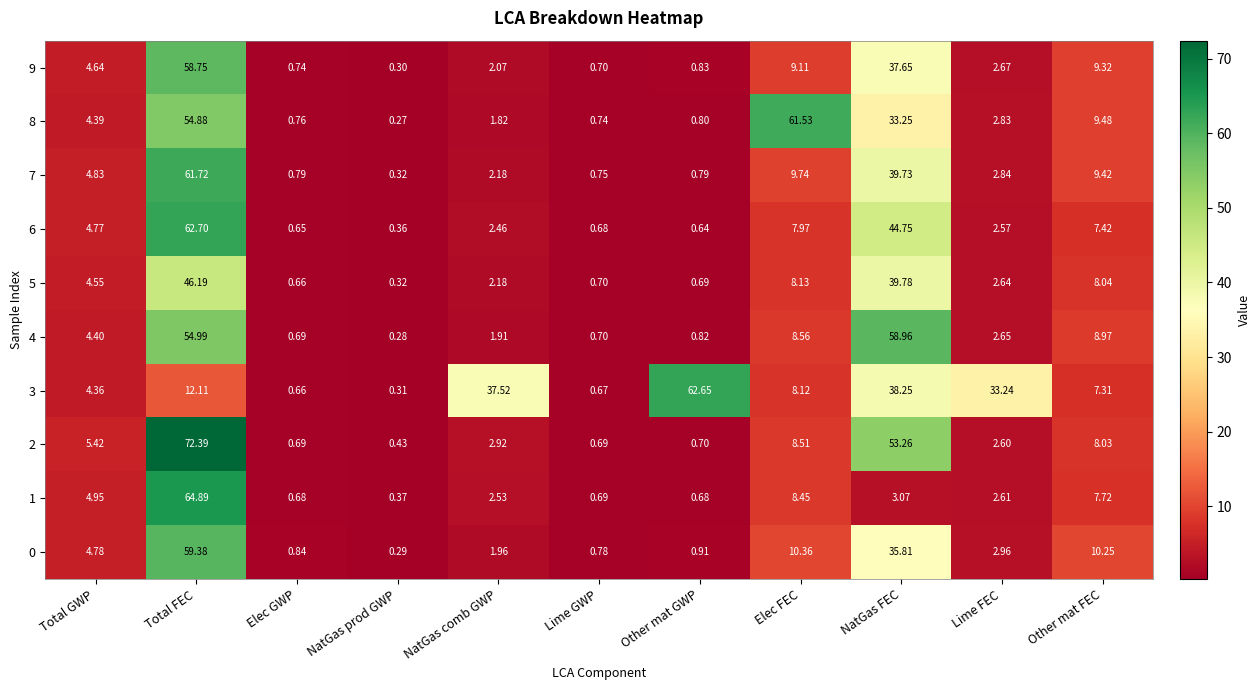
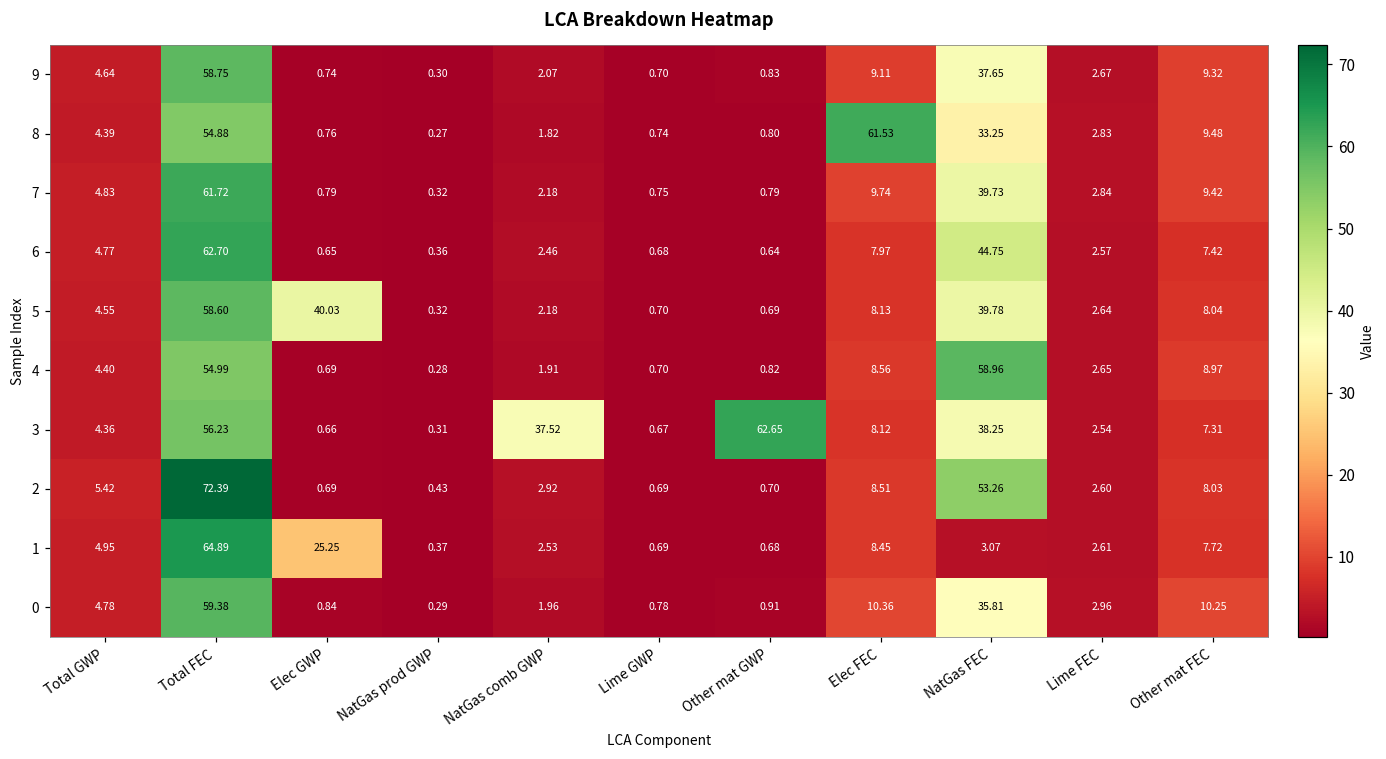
  {
    "9": {
      "Total GWP": 4.64,
      "Total FEC": 58.75,
      "Elec GWP": 0.74,
      "NatGas prod GWP": 0.30,
      "NatGas comb GWP": 2.07,
      "Lime GWP": 0.70,
      "Other mat GWP": 0.83,
      "Elec FEC": 9.11,
      "NatGas FEC": 37.65,
      "Lime FEC": 2.67,
      "Other mat FEC": 9.32
    },
    "8": {
      "Total GWP": 4.39,
      "Total FEC": 54.88,
      "Elec GWP": 0.76,
      "NatGas prod GWP": 0.27,
      "NatGas comb GWP": 1.82,
      "Lime GWP": 0.74,
      "Other mat GWP": 0.80,
      "Elec FEC": 61.53,
      "NatGas FEC": 33.25,
      "Lime FEC": 2.83,
      "Other mat FEC": 9.48
    },
    "7": {
      "Total GWP": 4.83,
      "Total FEC": 61.72,
      "Elec GWP": 0.79,
      "NatGas prod GWP": 0.32,
      "NatGas comb GWP": 2.18,
      "Lime GWP": 0.75,
      "Other mat GWP": 0.79,
      "Elec FEC": 9.74,
      "NatGas FEC": 39.73,
      "Lime FEC": 2.84,
      "Other mat FEC": 9.42
    },
    "6": {
      "Total GWP": 4.77,
      "Total FEC": 62.70,
      "Elec GWP": 0.65,
      "NatGas prod GWP": 0.36,
      "NatGas comb GWP": 2.46,
      "Lime GWP": 0.68,
      "Other mat GWP": 0.64,
      "Elec FEC": 7.97,
      "NatGas FEC": 44.75,
      "Lime FEC": 2.57,
      "Other mat FEC": 7.42
    },
    "5": {
      "Total GWP": 4.55,
-     "Total FEC": 46.19,
-     "Elec GWP": 0.66,
+     "Total FEC": 58.60,
+     "Elec GWP": 40.03,
      "NatGas prod GWP": 0.32,
      "NatGas comb GWP": 2.18,
      "Lime GWP": 0.70,
      "Other mat GWP": 0.69,
      "Elec FEC": 8.13,
      "NatGas FEC": 39.78,
      "Lime FEC": 2.64,
      "Other mat FEC": 8.04
    },
    "4": {
      "Total GWP": 4.40,
      "Total FEC": 54.99,
      "Elec GWP": 0.69,
      "NatGas prod GWP": 0.28,
      "NatGas comb GWP": 1.91,
      "Lime GWP": 0.70,
      "Other mat GWP": 0.82,
      "Elec FEC": 8.56,
      "NatGas FEC": 58.96,
      "Lime FEC": 2.65,
      "Other mat FEC": 8.97
    },
    "3": {
      "Total GWP": 4.36,
-     "Total FEC": 12.11,
+     "Total FEC": 56.23,
      "Elec GWP": 0.66,
      "NatGas prod GWP": 0.31,
      "NatGas comb GWP": 37.52,
      "Lime GWP": 0.67,
      "Other mat GWP": 62.65,
      "Elec FEC": 8.12,
      "NatGas FEC": 38.25,
-     "Lime FEC": 33.24,
+     "Lime FEC": 2.54,
      "Other mat FEC": 7.31
    },
    "2": {
      "Total GWP": 5.42,
      "Total FEC": 72.39,
      "Elec GWP": 0.69,
      "NatGas prod GWP": 0.43,
      "NatGas comb GWP": 2.92,
      "Lime GWP": 0.69,
      "Other mat GWP": 0.70,
      "Elec FEC": 8.51,
      "NatGas FEC": 53.26,
      "Lime FEC": 2.60,
      "Other mat FEC": 8.03
    },
    "1": {
      "Total GWP": 4.95,
      "Total FEC": 64.89,
-     "Elec GWP": 0.68,
+     "Elec GWP": 25.25,
      "NatGas prod GWP": 0.37,
      "NatGas comb GWP": 2.53,
      "Lime GWP": 0.69,
      "Other mat GWP": 0.68,
      "Elec FEC": 8.45,
      "NatGas FEC": 3.07,
      "Lime FEC": 2.61,
      "Other mat FEC": 7.72
    },
    "0": {
      "Total GWP": 4.78,
      "Total FEC": 59.38,
      "Elec GWP": 0.84,
      "NatGas prod GWP": 0.29,
      "NatGas comb GWP": 1.96,
      "Lime GWP": 0.78,
      "Other mat GWP": 0.91,
      "Elec FEC": 10.36,
      "NatGas FEC": 35.81,
      "Lime FEC": 2.96,
      "Other mat FEC": 10.25
    }
  }
